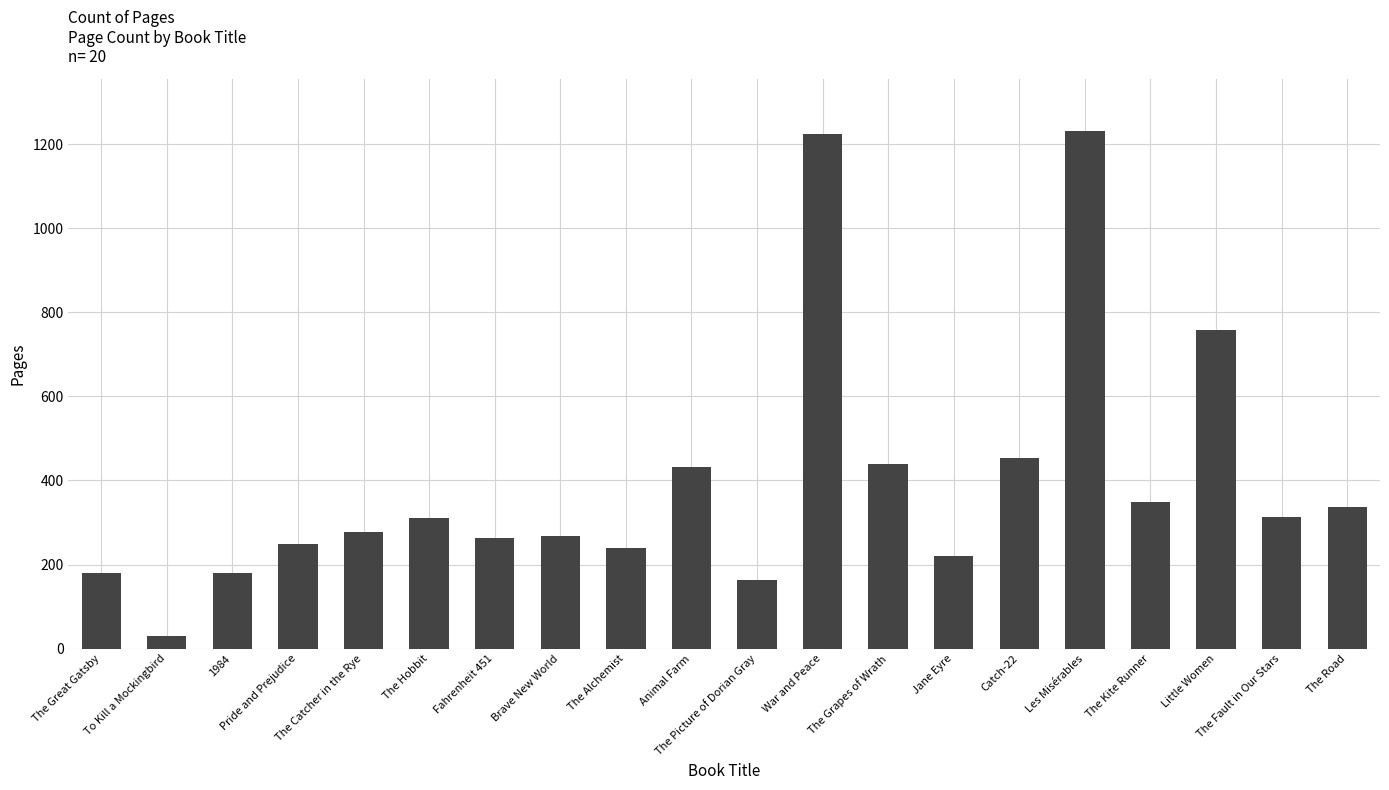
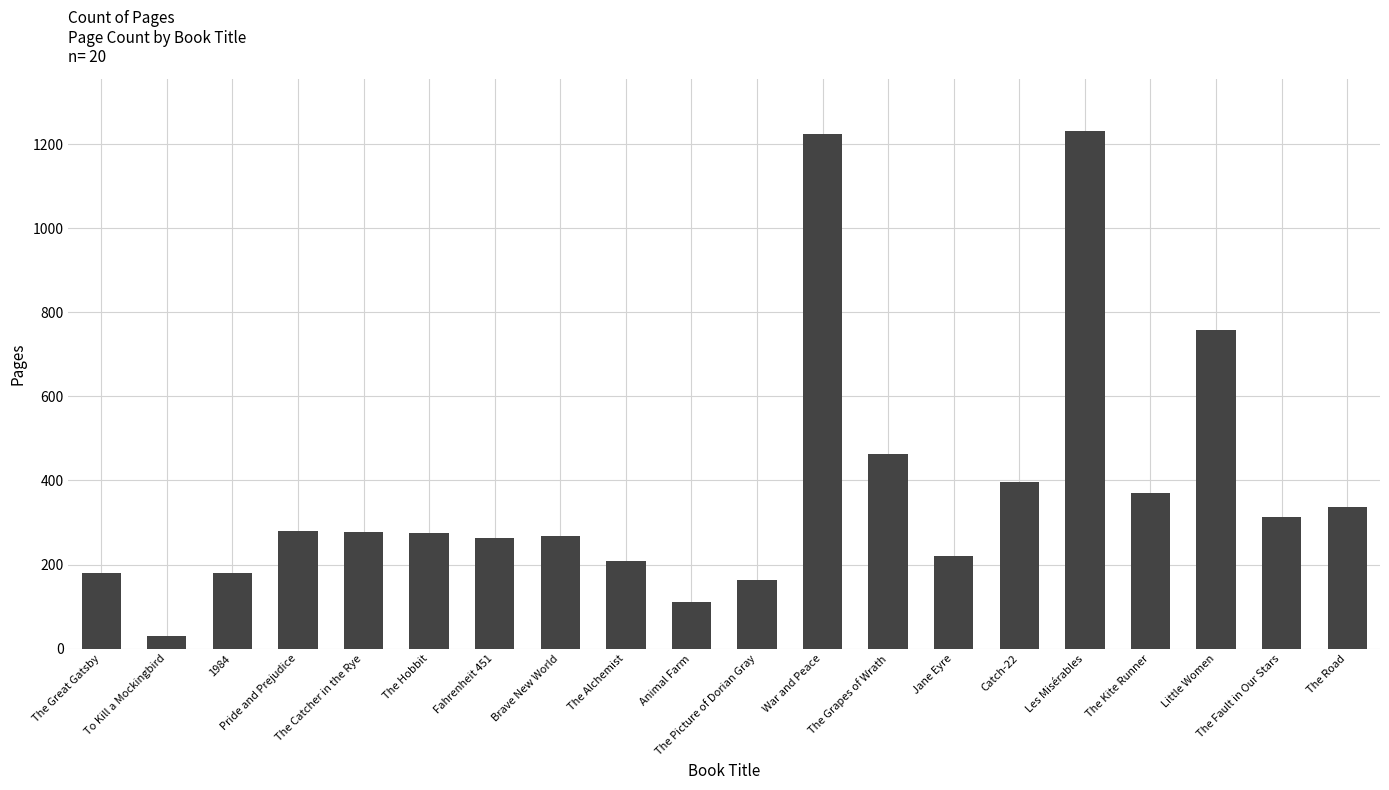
  {
    "The Great Gatsby": 180,
    "To Kill a Mockingbird": 30,
    "1984": 180,
-   "Pride and Prejudice": 250,
+   "Pride and Prejudice": 280,
    "The Catcher in the Rye": 280,
-   "The Hobbit": 310,
+   "The Hobbit": 270,
    "Fahrenheit 451": 260,
    "Brave New World": 270,
-   "The Alchemist": 240,
-   "Animal Farm": 430,
+   "The Alchemist": 210,
+   "Animal Farm": 110,
    "The Picture of Dorian Gray": 160,
    "War and Peace": 1230,
-   "The Grapes of Wrath": 440,
+   "The Grapes of Wrath": 460,
    "Jane Eyre": 220,
-   "Catch-22": 450,
+   "Catch-22": 400,
    "Les Misérables": 1230,
-   "The Kite Runner": 350,
+   "The Kite Runner": 370,
    "Little Women": 760,
    "The Fault in Our Stars": 310,
    "The Road": 340
  }
